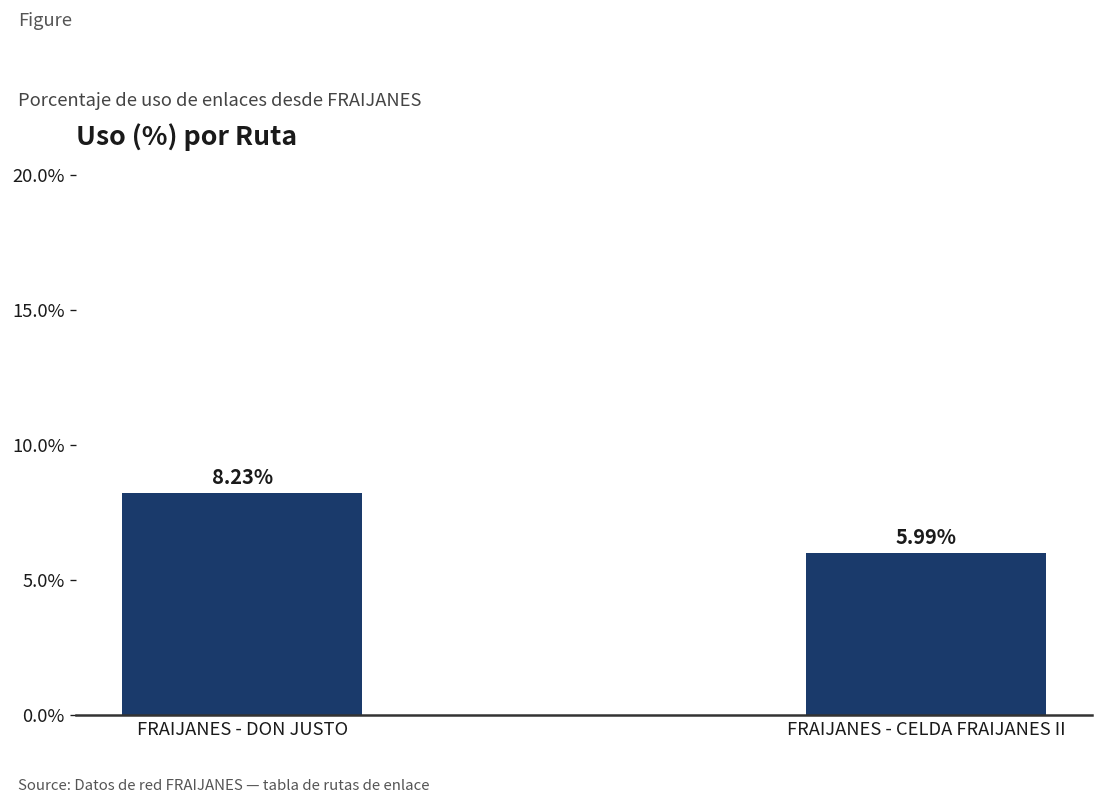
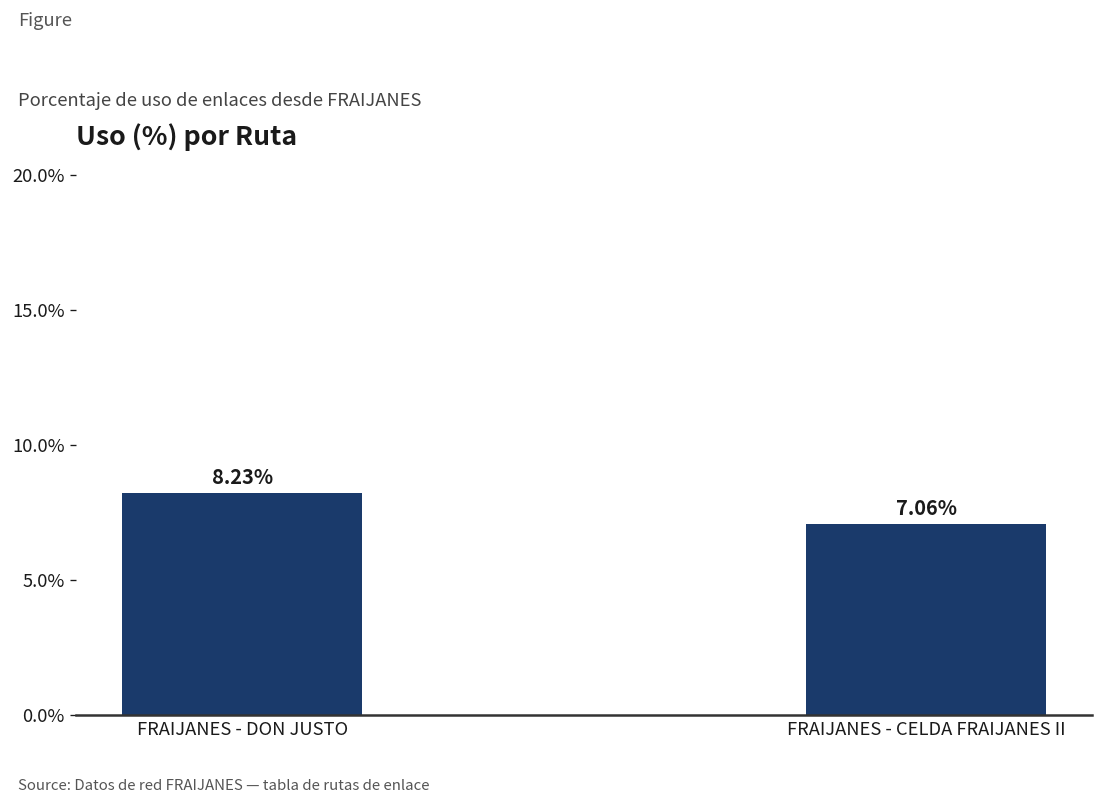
  {
    "FRAIJANES - DON JUSTO": "8.23%",
-   "FRAIJANES - CELDA FRAIJANES II": "5.99%"
+   "FRAIJANES - CELDA FRAIJANES II": "7.06%"
  }
